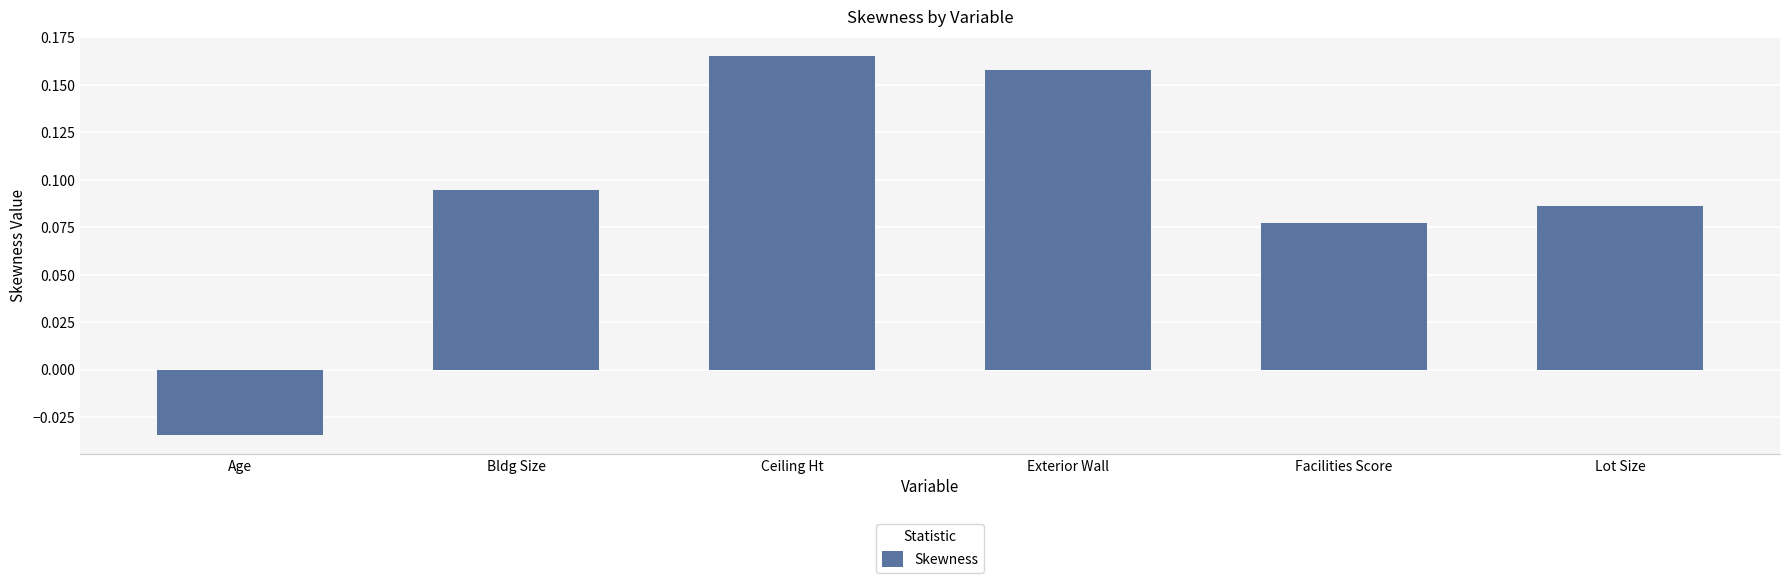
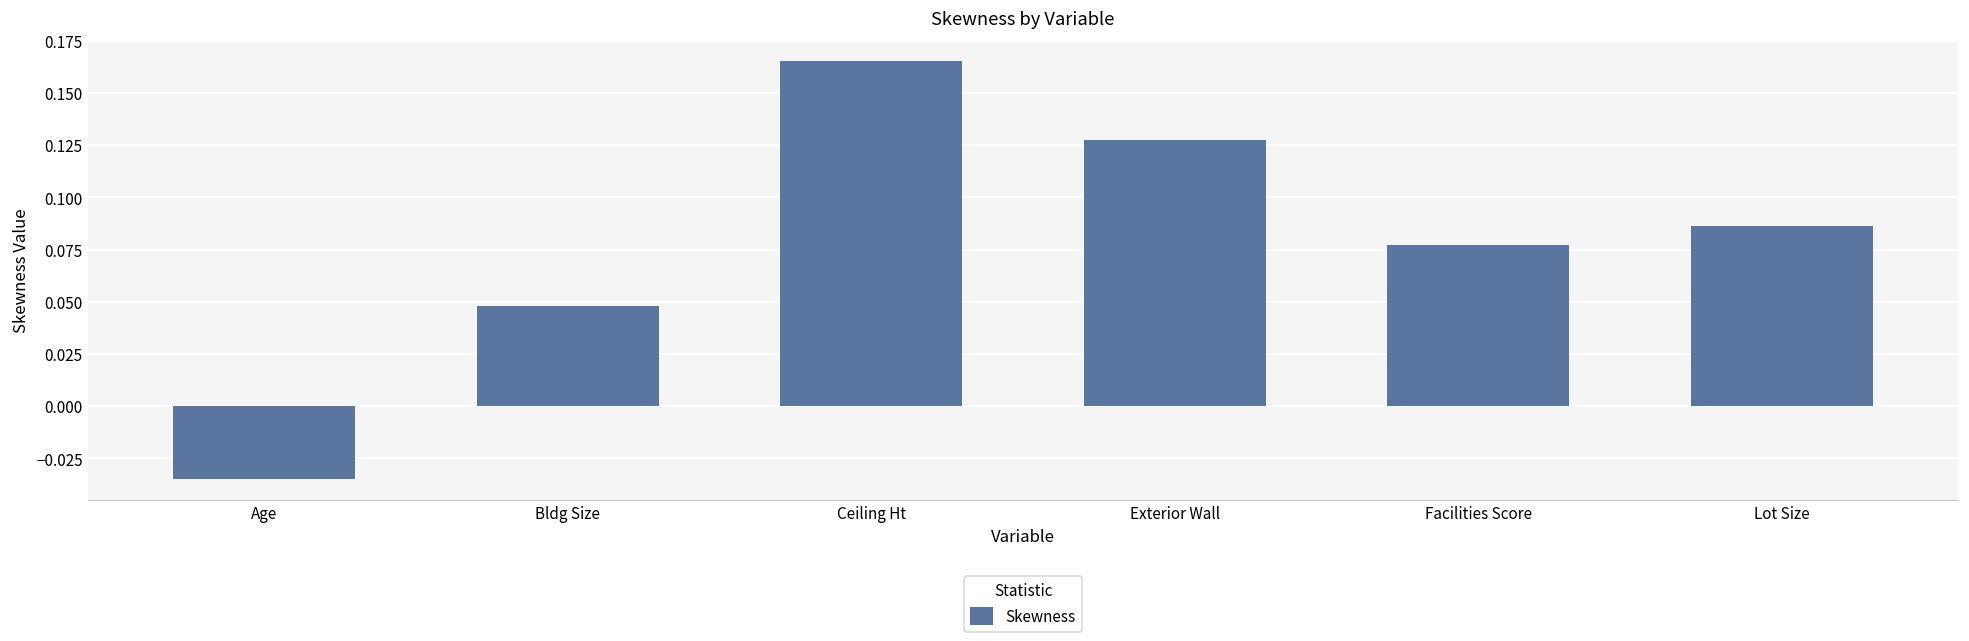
  {
    "Age": -0.035,
-   "Bldg Size": 0.095,
+   "Bldg Size": 0.048,
    "Ceiling Ht": 0.165,
-   "Exterior Wall": 0.158,
+   "Exterior Wall": 0.128,
    "Facilities Score": 0.077,
    "Lot Size": 0.086
  }
